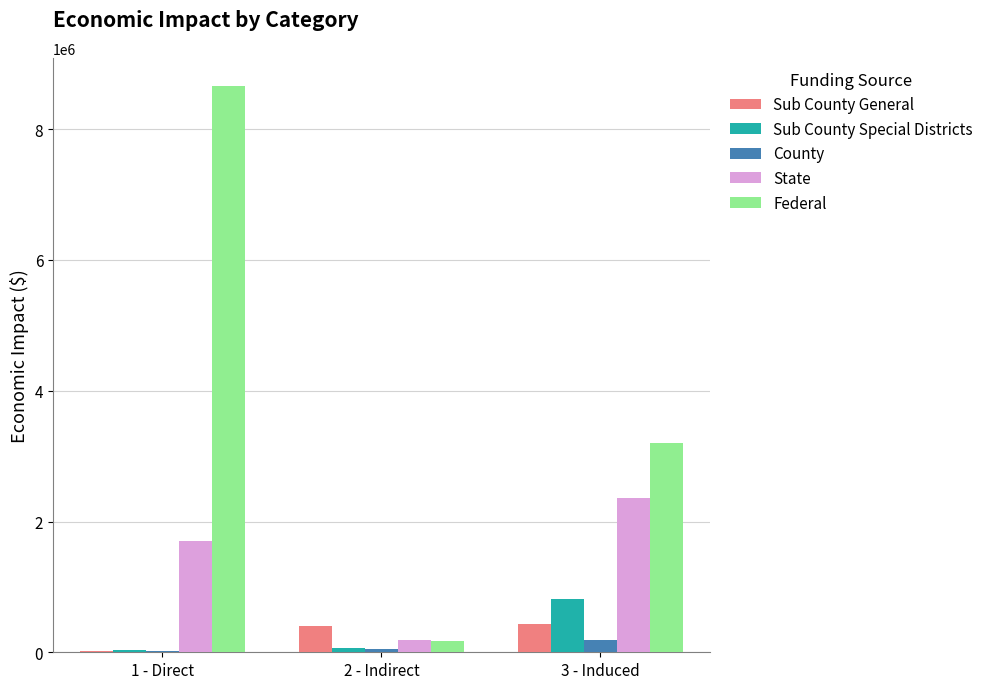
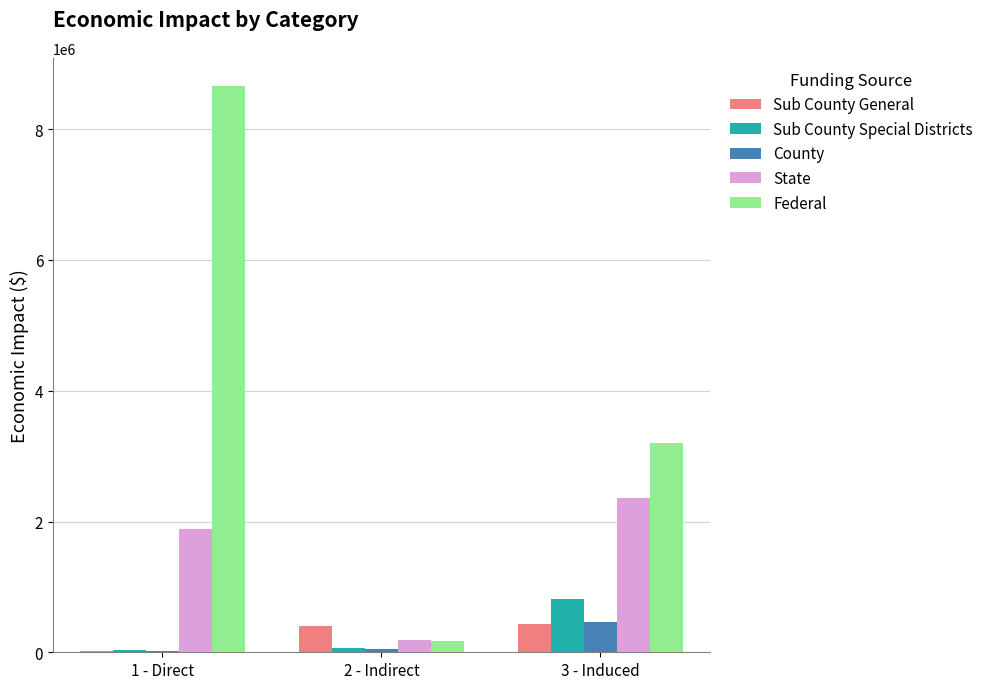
  {
    "Sub County General": {
      "2 - Indirect": 400000,
      "3 - Induced": 400000
    },
    "Sub County Special Districts": {
      "2 - Indirect": 100000,
      "3 - Induced": 800000
    },
    "County": {
      "2 - Indirect": 0,
-     "3 - Induced": 200000
+     "3 - Induced": 500000
    },
    "State": {
-     "1 - Direct": 1700000,
+     "1 - Direct": 1900000,
      "2 - Indirect": 200000,
      "3 - Induced": 2400000
    },
    "Federal": {
      "1 - Direct": 8700000,
      "2 - Indirect": 200000,
      "3 - Induced": 3200000
    }
  }
